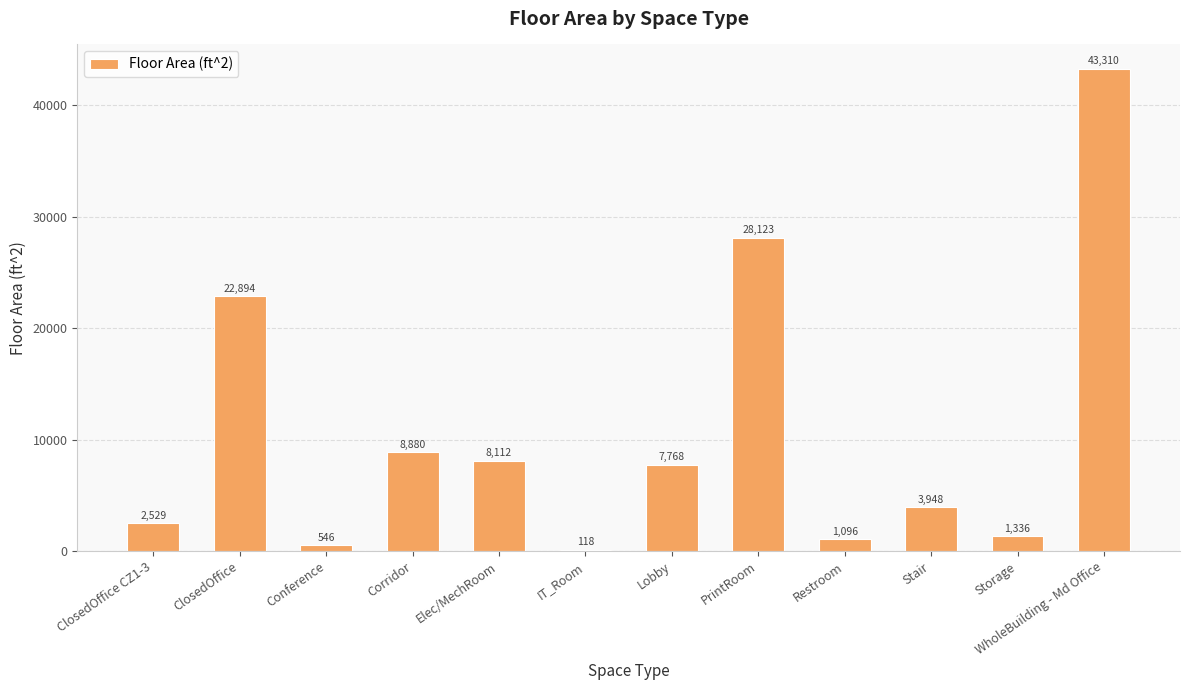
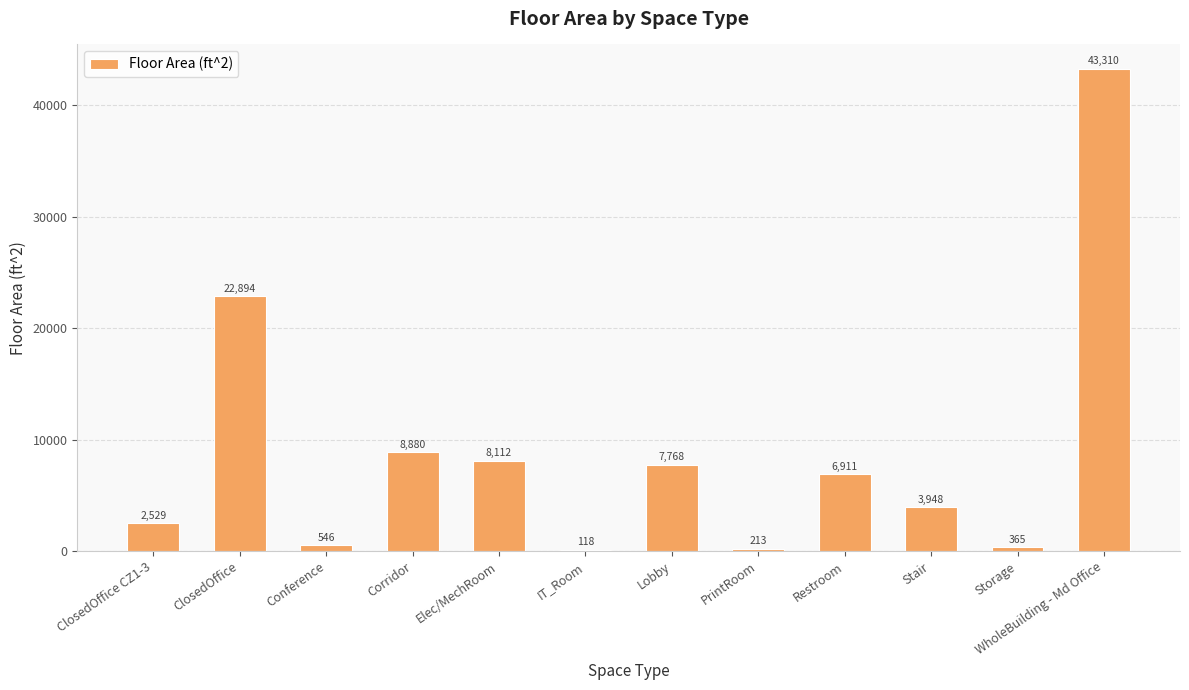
  {
    "ClosedOffice CZ1-3": "2,529",
    "ClosedOffice": "22,894",
    "Conference": "546",
    "Corridor": "8,880",
    "Elec/MechRoom": "8,112",
    "IT_Room": "118",
    "Lobby": "7,768",
-   "PrintRoom": "28,123",
-   "Restroom": "1,096",
+   "PrintRoom": "213",
+   "Restroom": "6,911",
    "Stair": "3,948",
-   "Storage": "1,336",
+   "Storage": "365",
    "WholeBuilding - Md Office": "43,310"
  }
